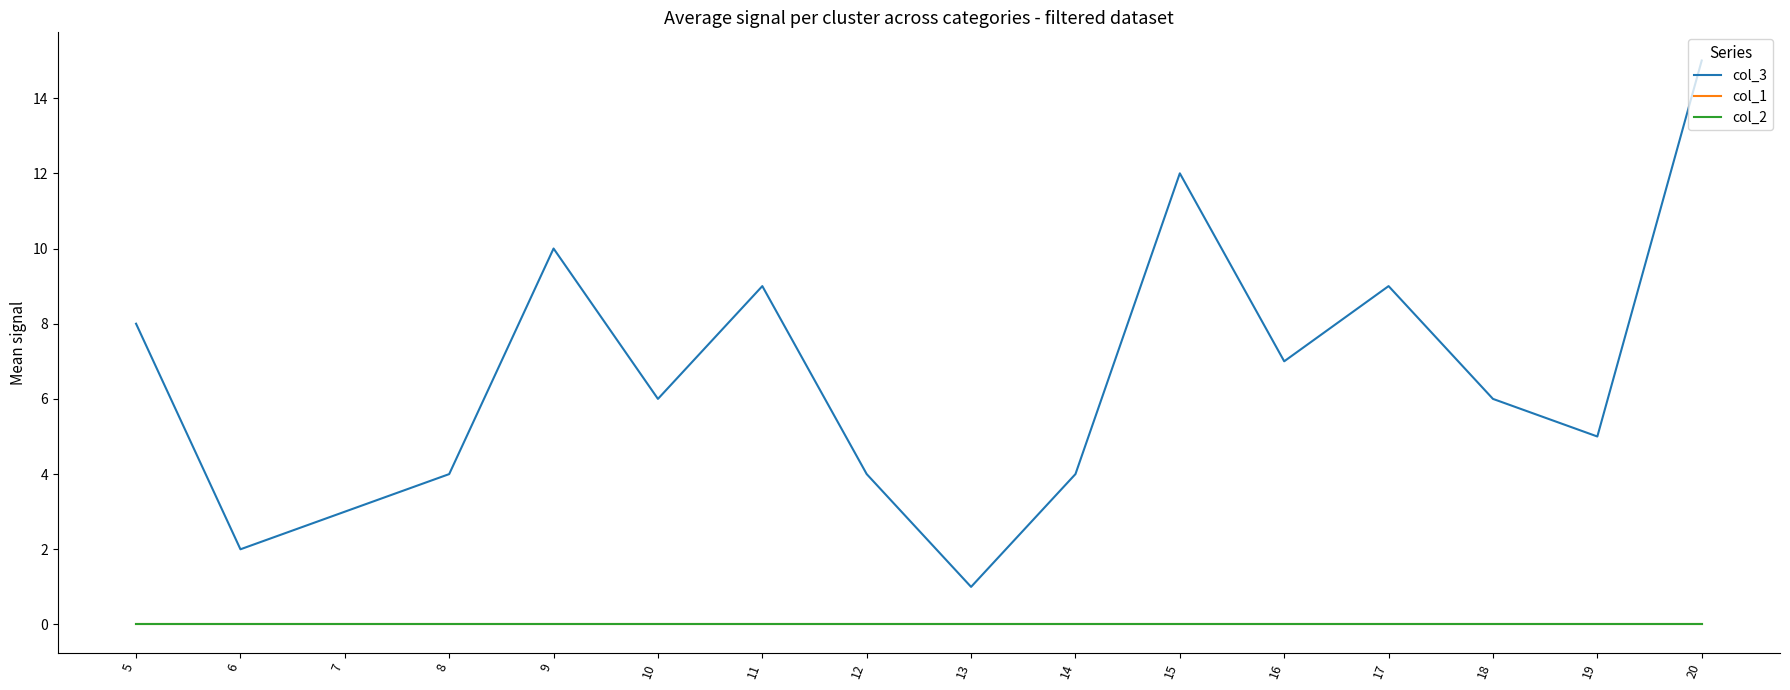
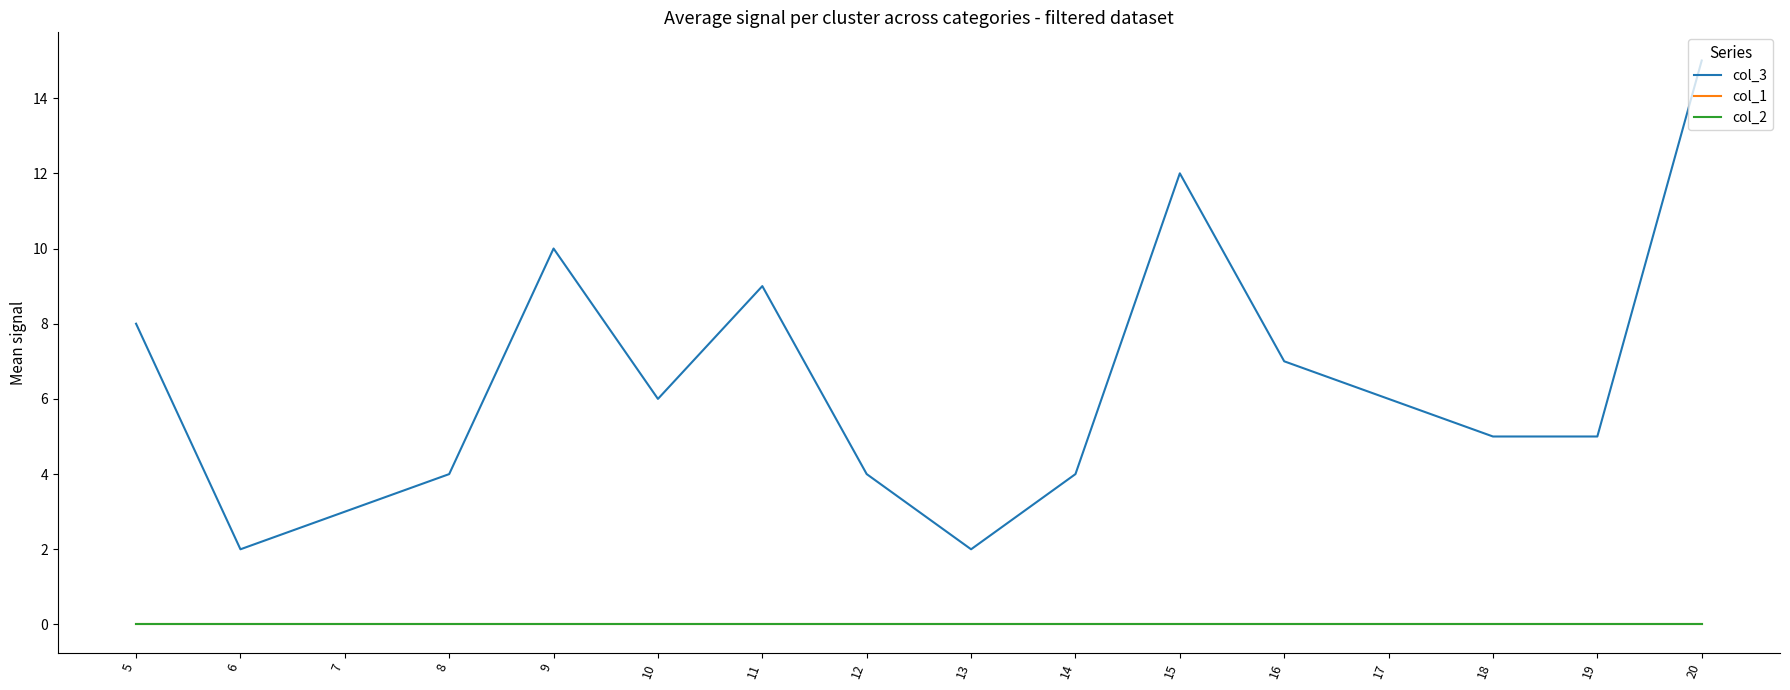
  {
    "col_3": {
      "5": 8,
      "6": 2,
      "7": 3,
      "8": 4,
      "9": 10,
      "10": 6,
      "11": 9,
      "12": 4,
-     "13": 1,
+     "13": 2,
      "14": 4,
      "15": 12,
      "16": 7,
-     "17": 9,
-     "18": 6,
+     "17": 6,
+     "18": 5,
      "19": 5
    },
    "col_2": {
      "5": 0,
      "6": 0,
      "7": 0,
      "8": 0,
      "9": 0,
      "10": 0,
      "11": 0,
      "12": 0,
      "13": 0,
      "14": 0,
      "15": 0,
      "16": 0,
      "17": 0,
      "18": 0,
      "19": 0,
      "20": 0
    }
  }
